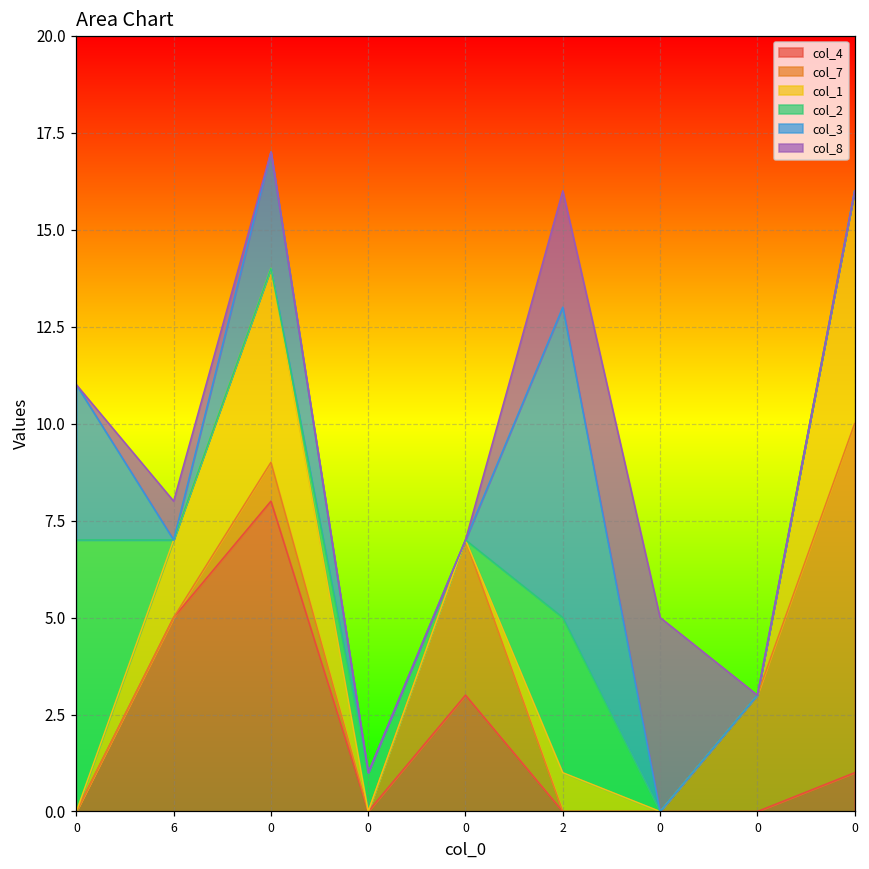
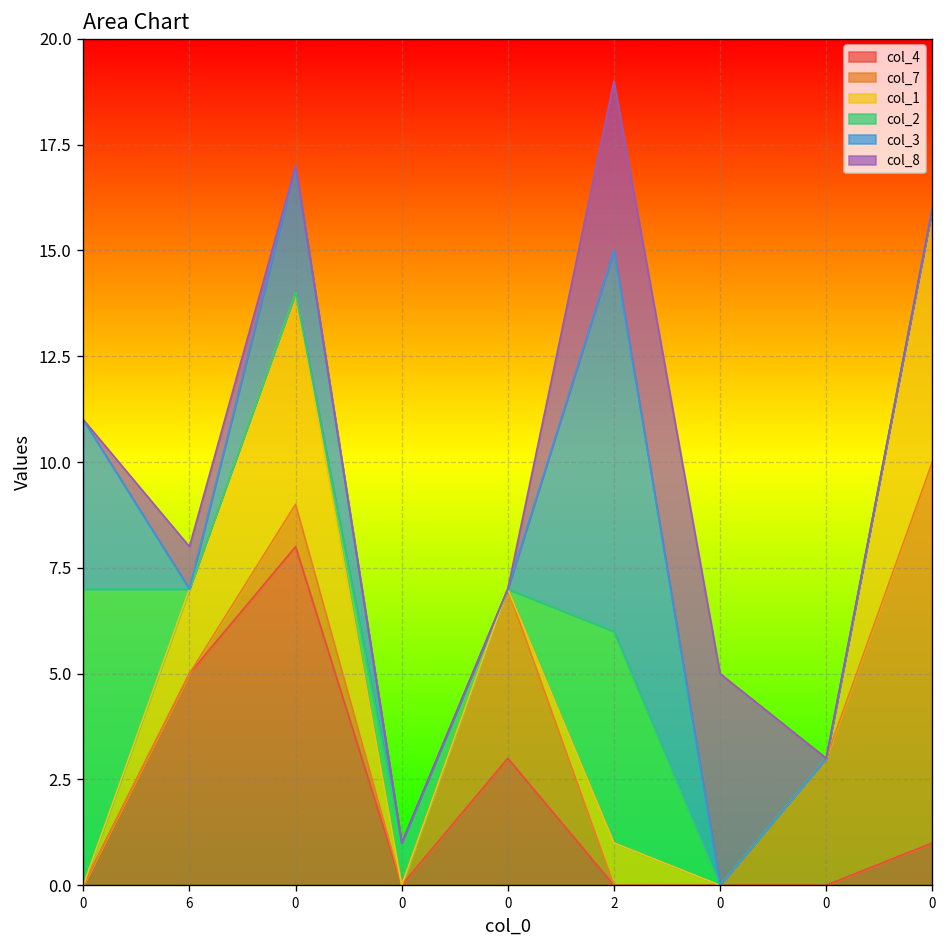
  {
    "col_1": {
      "2": 1
    },
    "col_2": {
-     "2": 4
+     "2": 5
    },
    "col_3": {
-     "2": 8
+     "2": 9
    },
    "col_8": {
      "6": 1,
-     "2": 3
+     "2": 4
    }
  }
